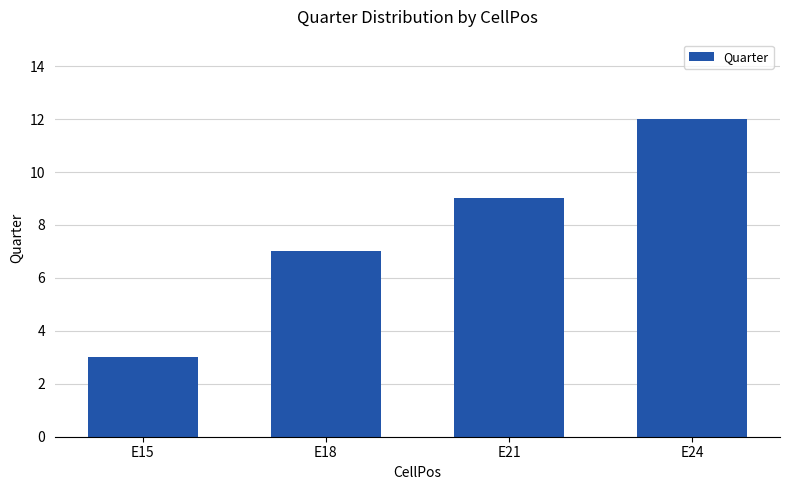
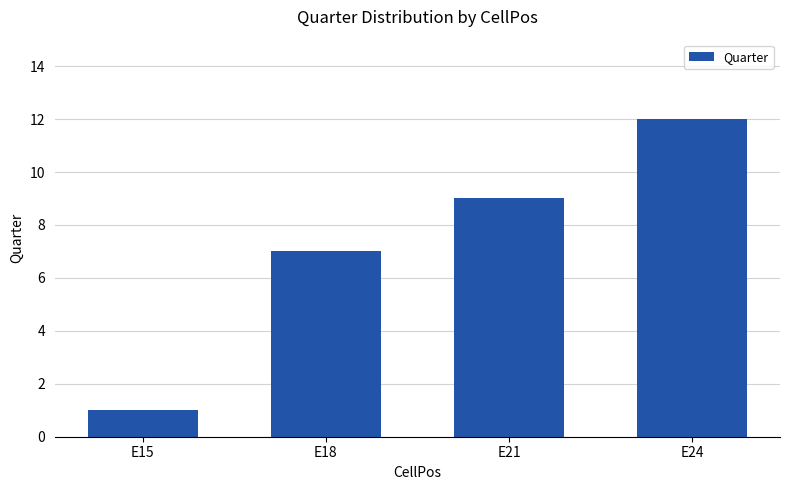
  {
-   "E15": 3,
+   "E15": 1,
    "E18": 7,
    "E21": 9,
    "E24": 12
  }
